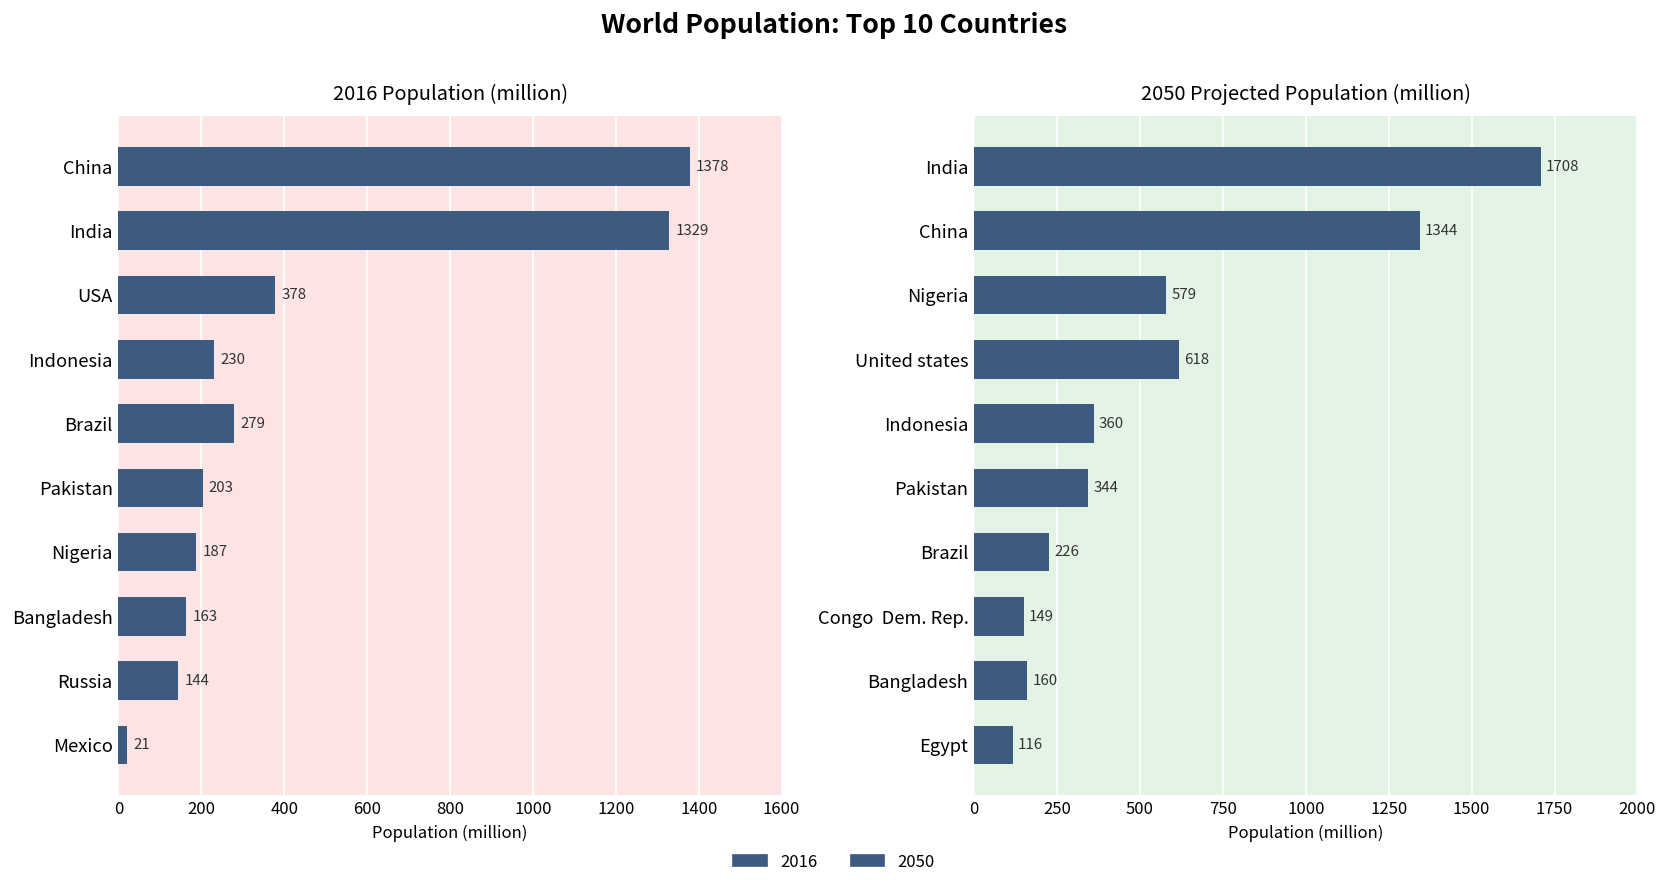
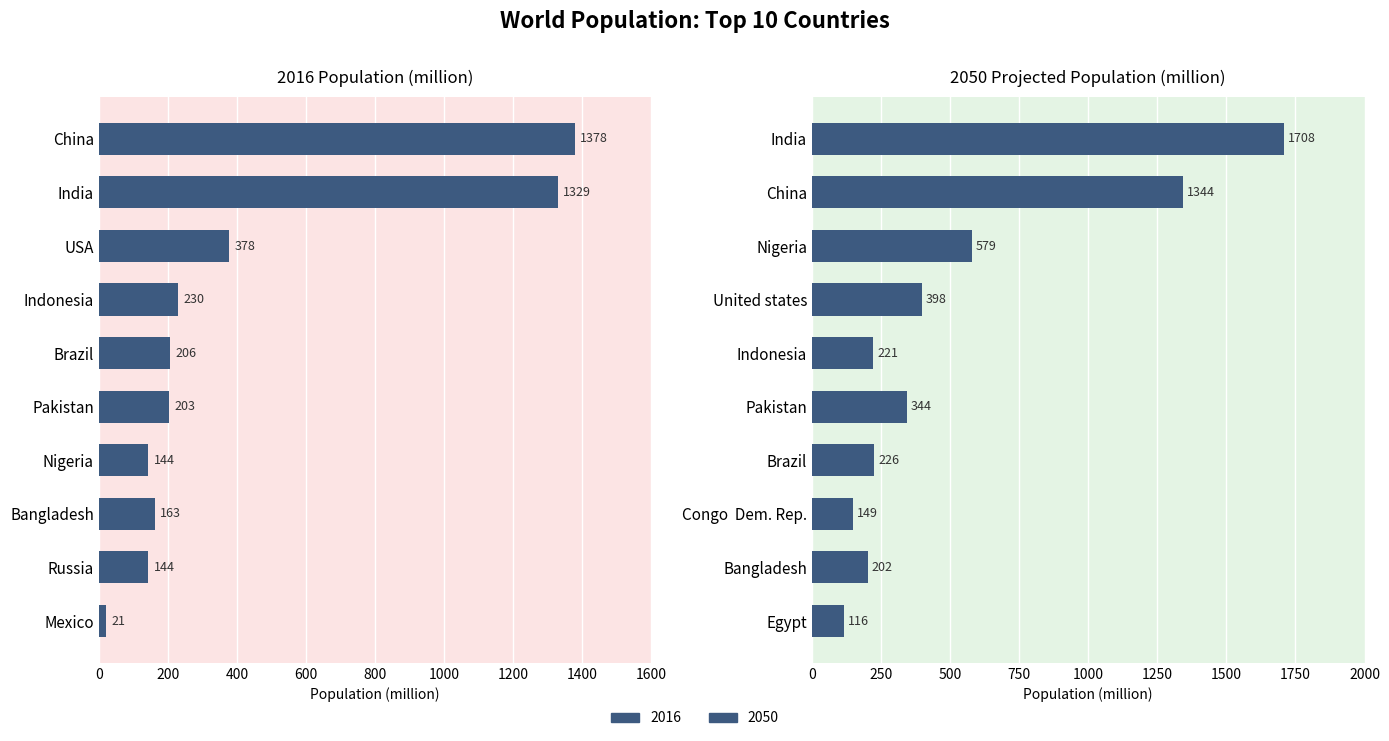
  {
    "2016 Population (million)": {
      "China": 1378,
      "India": 1329,
      "USA": 378,
      "Indonesia": 230,
-     "Brazil": 279,
+     "Brazil": 206,
      "Pakistan": 203,
-     "Nigeria": 187,
+     "Nigeria": 144,
      "Bangladesh": 163,
      "Russia": 144,
      "Mexico": 21
    },
    "2050 Projected Population (million)": {
      "India": 1708,
      "China": 1344,
      "Nigeria": 579,
-     "United states": 618,
-     "Indonesia": 360,
+     "United states": 398,
+     "Indonesia": 221,
      "Pakistan": 344,
      "Brazil": 226,
      "Congo Dem. Rep.": 149,
-     "Bangladesh": 160,
+     "Bangladesh": 202,
      "Egypt": 116
    }
  }
